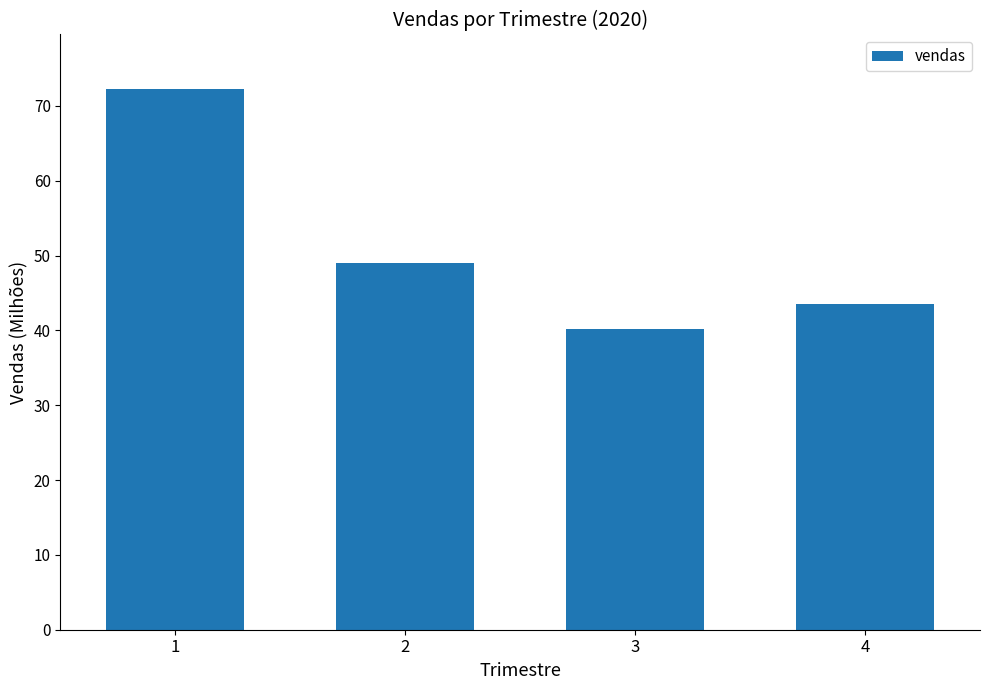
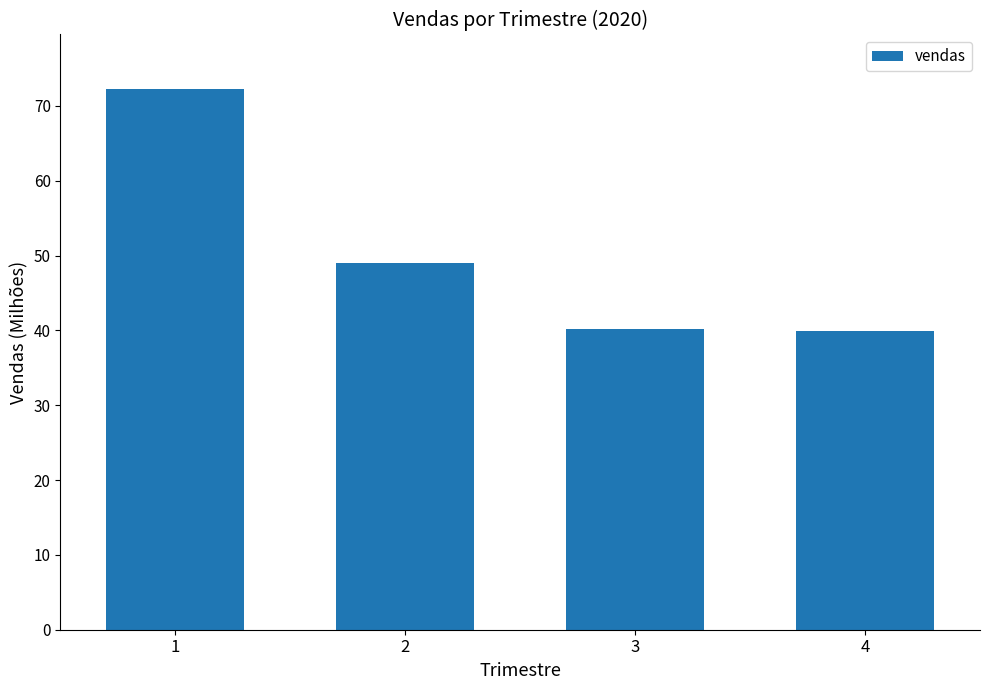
  {
    "1": 72,
    "2": 49,
    "3": 40,
-   "4": 44
+   "4": 40
  }
